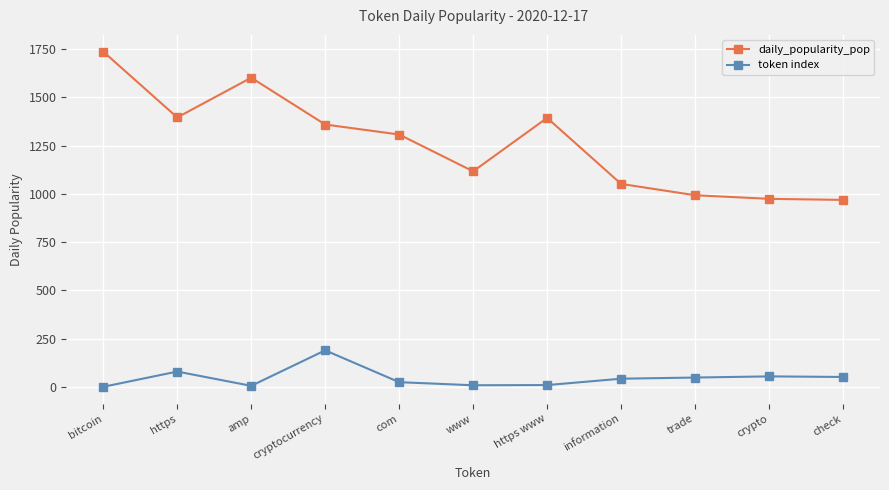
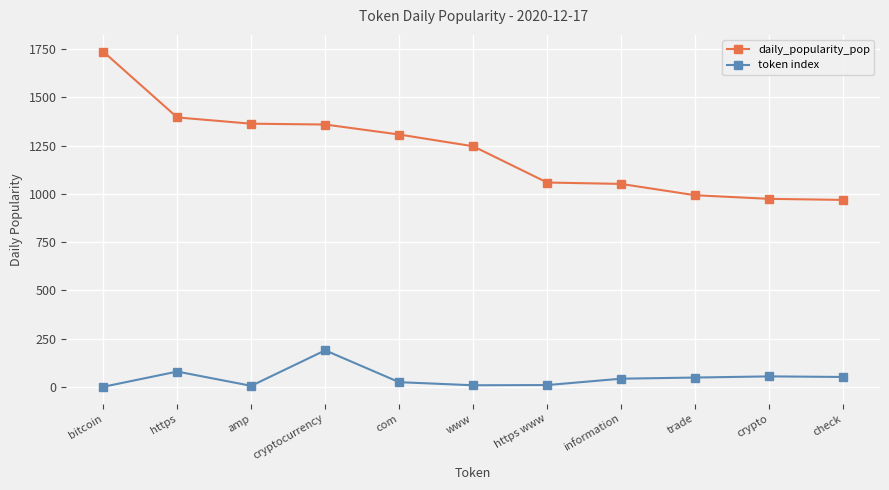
  {
    "daily_popularity_pop": {
      "bitcoin": 1740,
      "https": 1400,
-     "amp": 1600,
+     "amp": 1360,
      "cryptocurrency": 1360,
      "com": 1310,
-     "www": 1120,
-     "https www": 1390,
+     "www": 1250,
+     "https www": 1060,
      "information": 1050,
      "trade": 990,
      "crypto": 970,
      "check": 970
    },
    "token index": {
      "bitcoin": 0,
      "https": 80,
      "amp": 10,
      "cryptocurrency": 190,
      "com": 20,
      "www": 10,
      "https www": 10,
      "information": 40,
      "trade": 50,
      "crypto": 50,
      "check": 50
    }
  }
